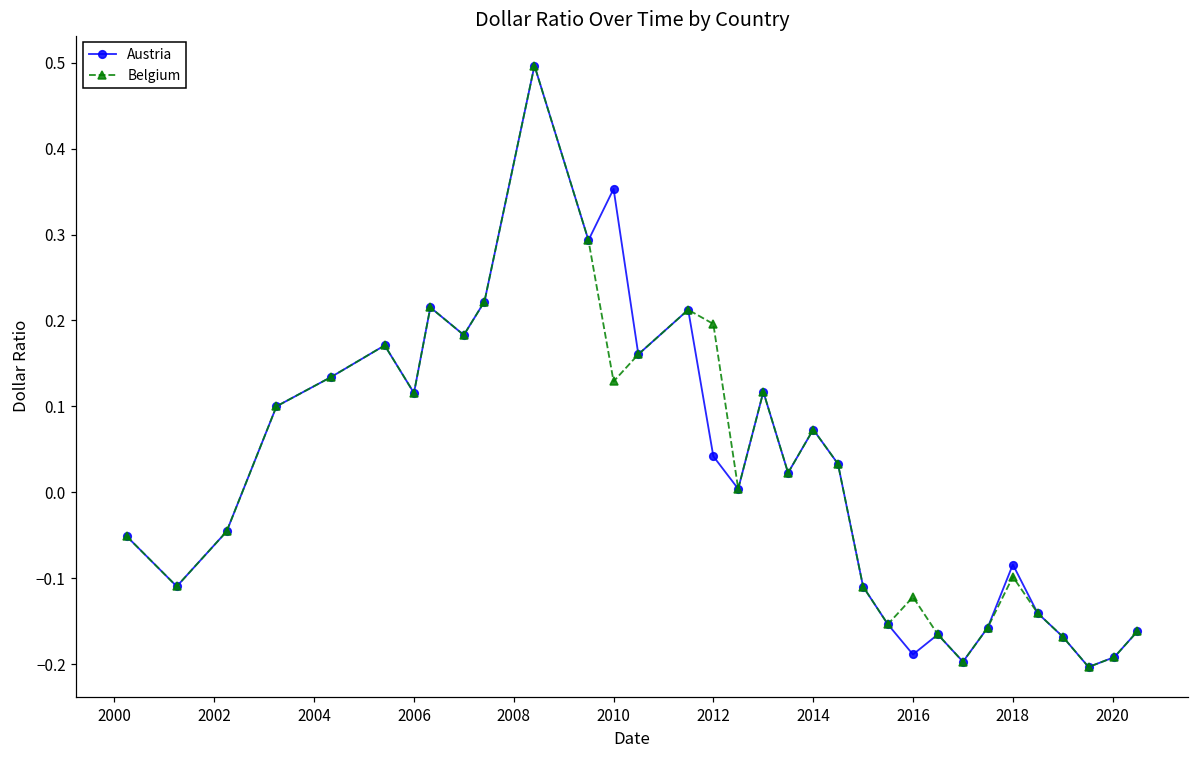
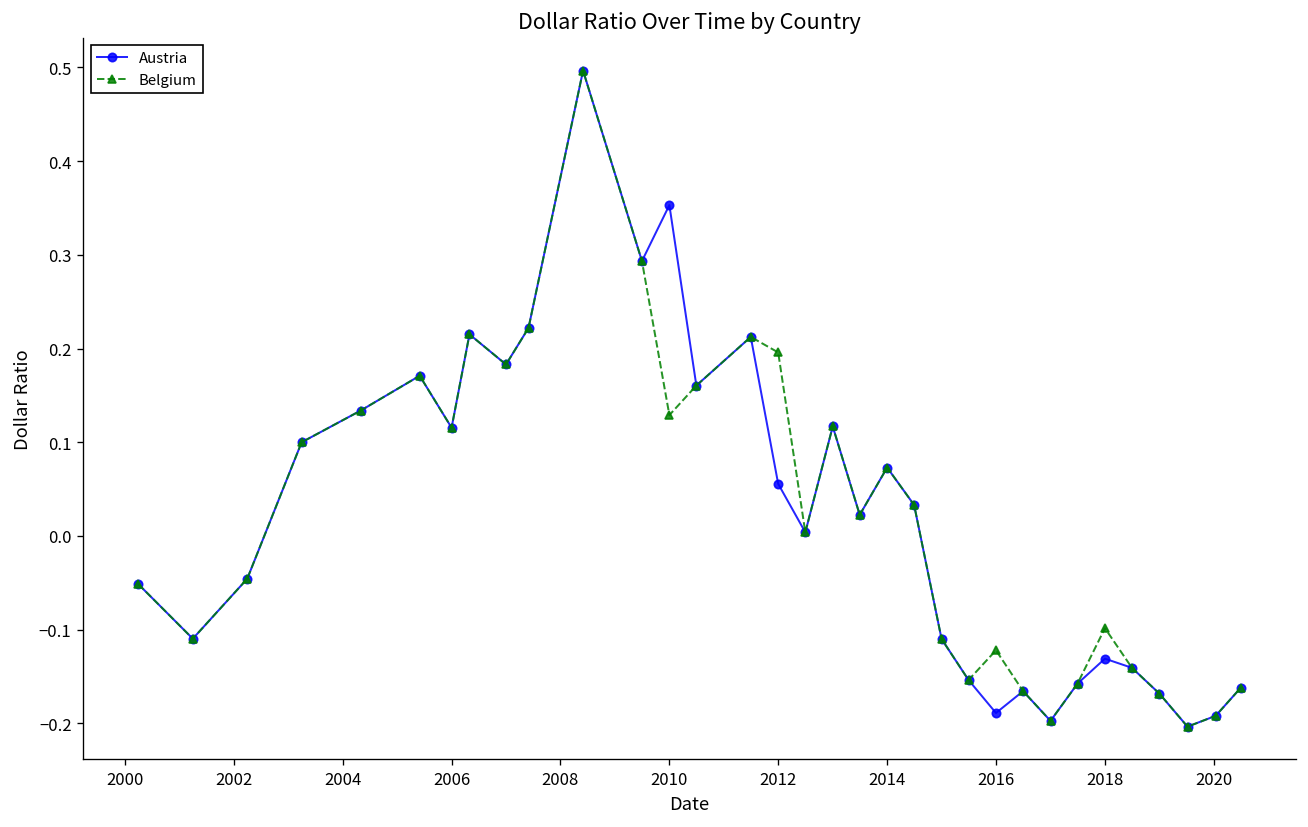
  {
    "Austria": {
      "2010": 0.35,
-     "2012": 0.04,
+     "2012": 0.06,
      "2016": -0.19,
-     "2018": -0.08
+     "2018": -0.13
    },
    "Belgium": {
      "2010": 0.13,
      "2012": 0.20,
      "2016": -0.12,
      "2018": -0.10
    }
  }
